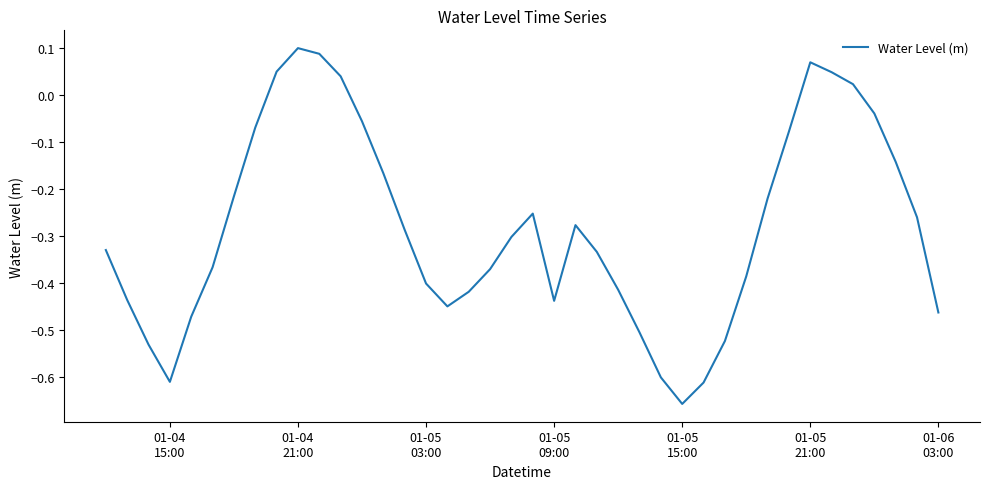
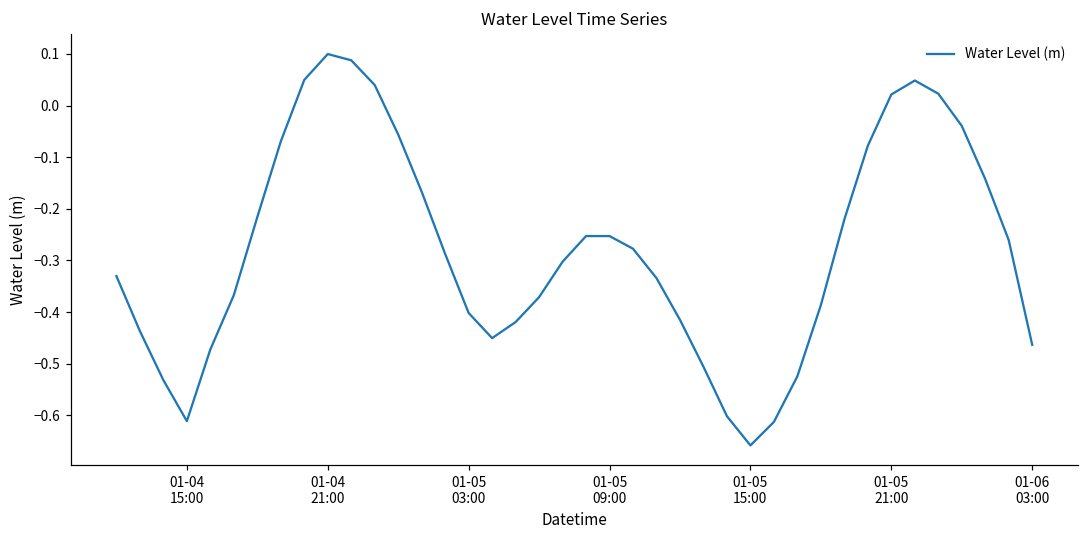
  {
    "01-04 15:00": -0.61,
    "01-04 21:00": 0.10,
    "01-05 03:00": -0.40,
-   "01-05 09:00": -0.44,
+   "01-05 09:00": -0.25,
    "01-05 15:00": -0.66,
-   "01-05 21:00": 0.07,
+   "01-05 21:00": 0.02,
    "01-06 03:00": -0.46
  }
